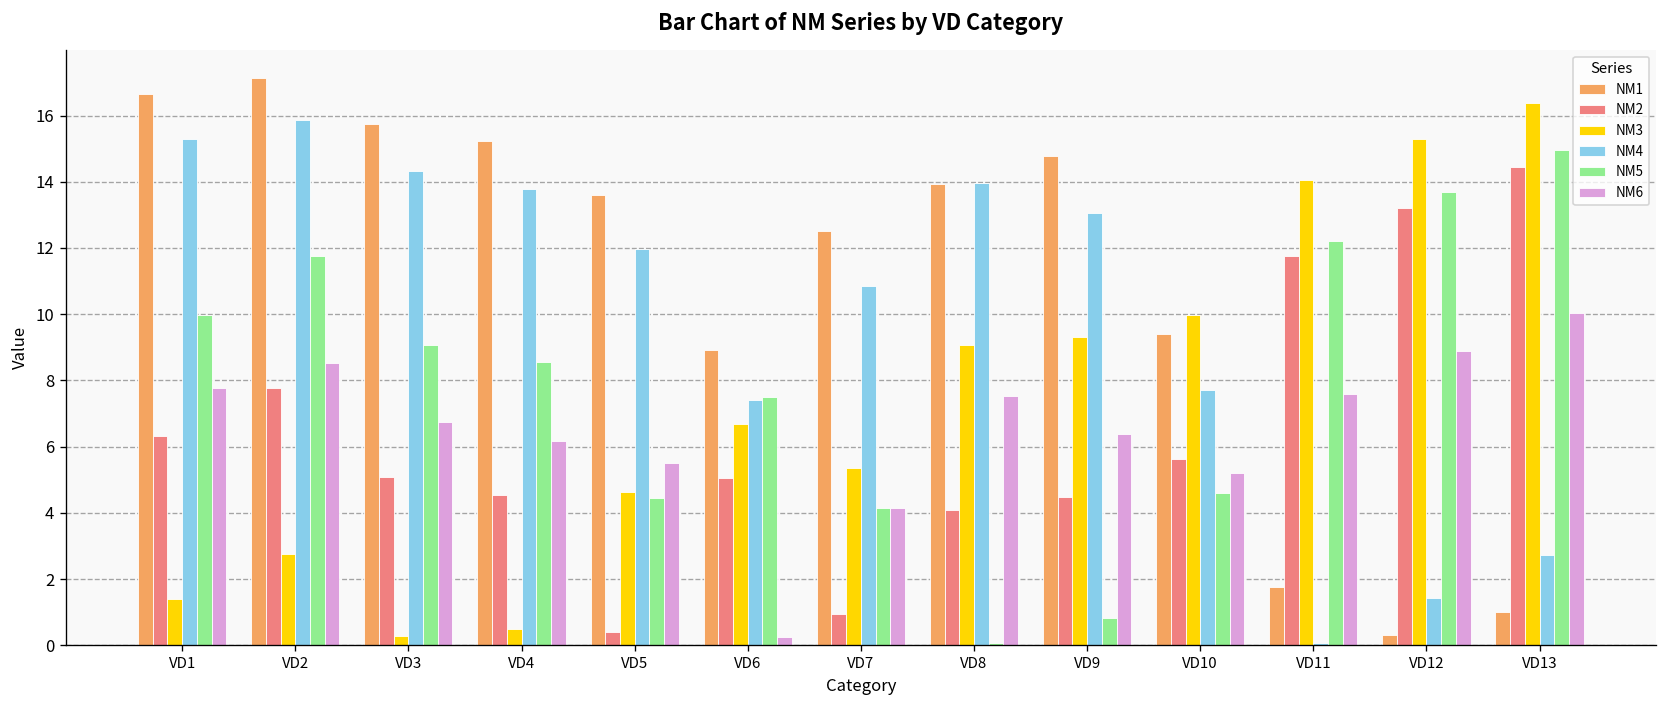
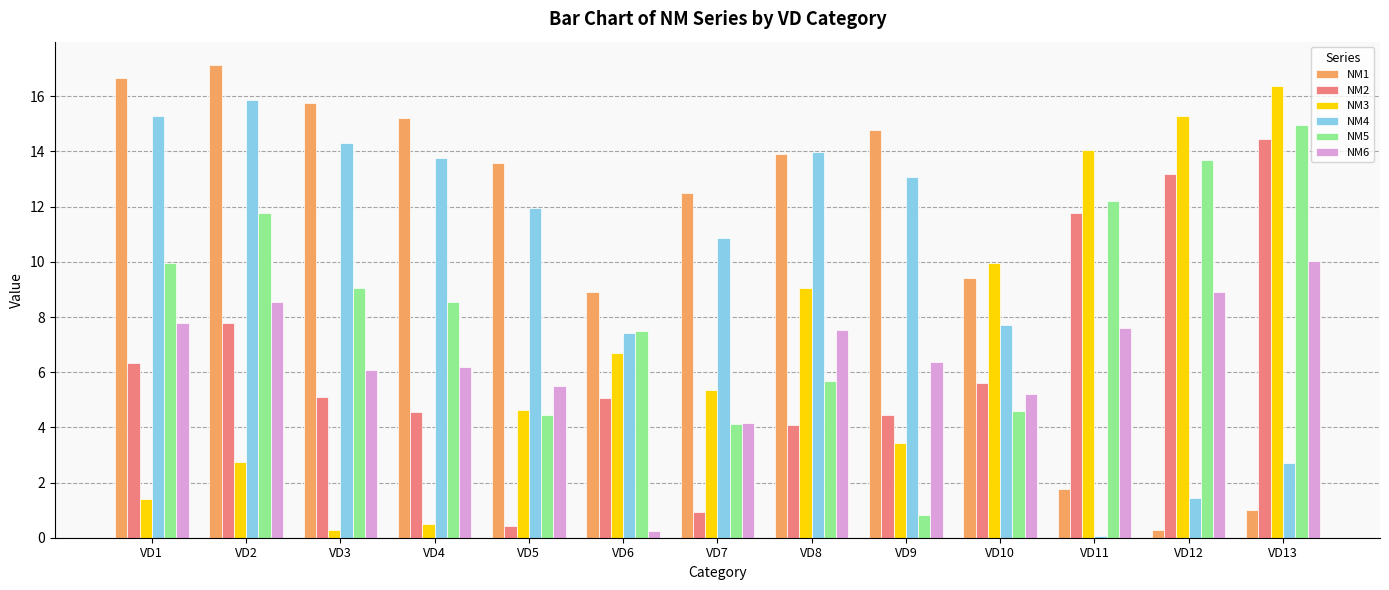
  {
    "NM3": {
      "VD1": 1.4,
      "VD2": 2.7,
      "VD3": 0.3,
      "VD4": 0.5,
      "VD5": 4.6,
      "VD6": 6.7,
      "VD7": 5.4,
      "VD8": 9.1,
-     "VD9": 9.3,
+     "VD9": 3.4,
      "VD10": 10.0,
      "VD11": 14.1,
      "VD12": 15.3,
      "VD13": 16.4
    },
    "NM4": {
      "VD1": 15.3,
      "VD2": 15.9,
      "VD3": 14.3,
      "VD4": 13.8,
      "VD5": 12.0,
      "VD6": 7.4,
      "VD7": 10.8,
      "VD8": 14.0,
      "VD9": 13.1,
      "VD10": 7.7,
      "VD12": 1.4,
      "VD13": 2.7
    },
    "NM5": {
      "VD1": 10.0,
      "VD2": 11.8,
      "VD3": 9.1,
      "VD4": 8.6,
      "VD5": 4.5,
      "VD6": 7.5,
      "VD7": 4.1,
-     "VD8": 0.1,
+     "VD8": 5.7,
      "VD9": 0.8,
      "VD10": 4.6,
      "VD11": 12.2,
      "VD12": 13.7,
      "VD13": 15.0
    },
    "NM6": {
      "VD1": 7.8,
      "VD2": 8.5,
-     "VD3": 6.7,
+     "VD3": 6.1,
      "VD4": 6.2,
      "VD5": 5.5,
      "VD6": 0.2,
      "VD7": 4.2,
      "VD8": 7.5,
      "VD9": 6.4,
      "VD10": 5.2,
      "VD11": 7.6,
      "VD12": 8.9,
      "VD13": 10.0
    }
  }
